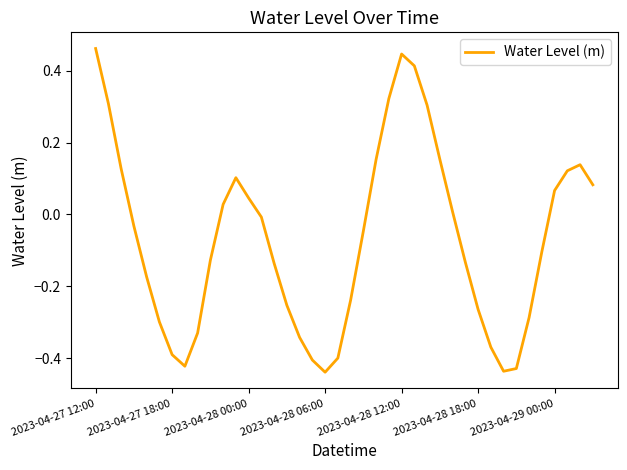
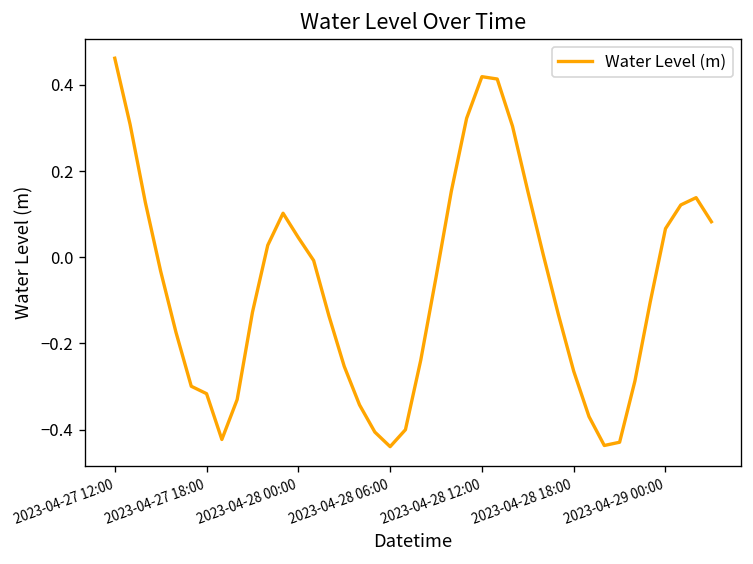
  {
    "2023-04-27 12:00": 0.46,
-   "2023-04-27 18:00": -0.39,
+   "2023-04-27 18:00": -0.32,
    "2023-04-28 00:00": 0.05,
    "2023-04-28 06:00": -0.44,
-   "2023-04-28 12:00": 0.45,
+   "2023-04-28 12:00": 0.42,
    "2023-04-28 18:00": -0.26,
    "2023-04-29 00:00": 0.07
  }
